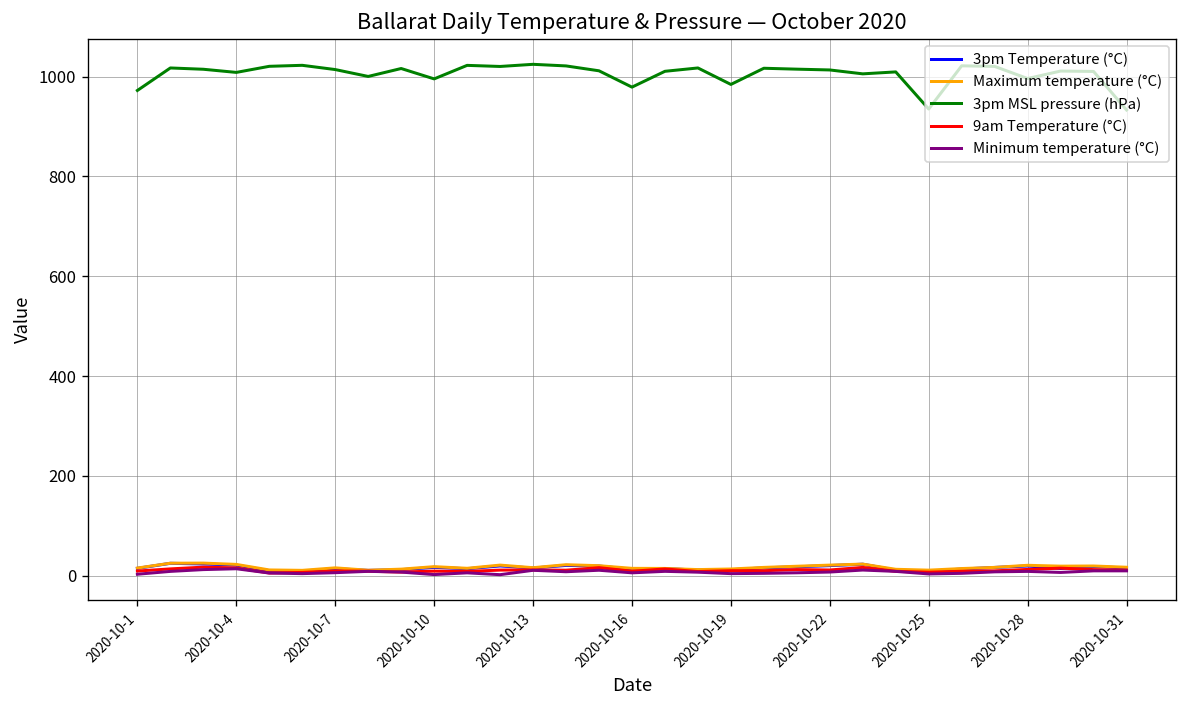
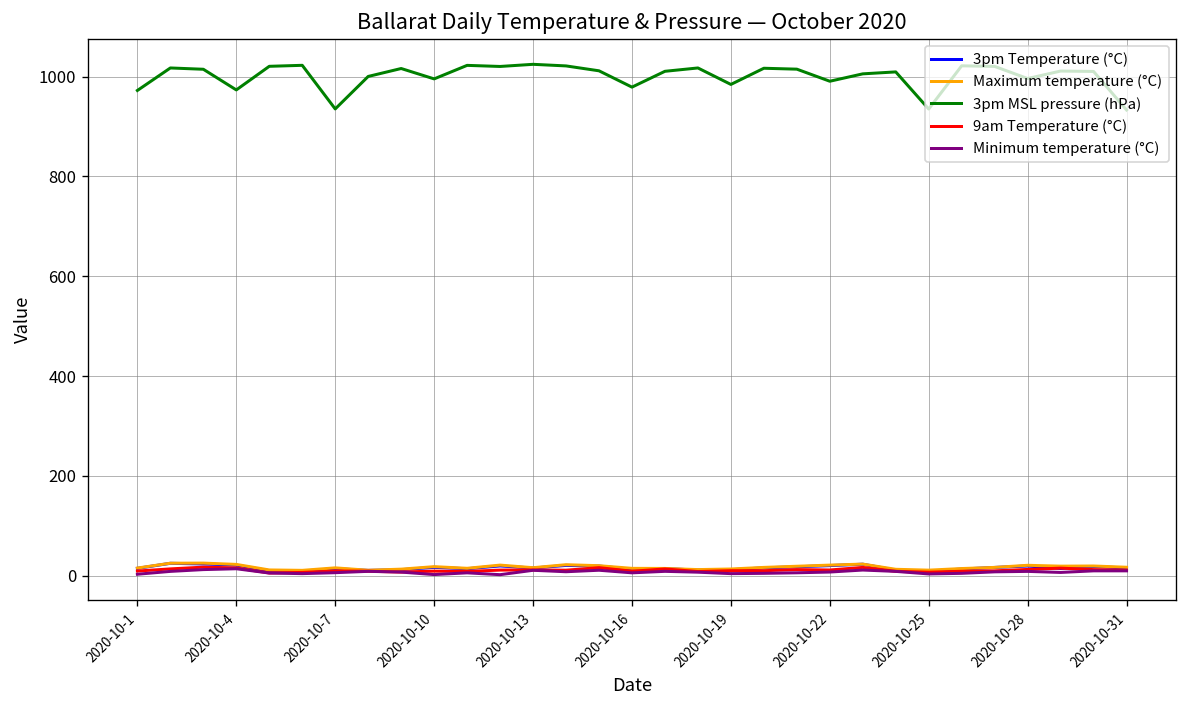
  {
    "3pm MSL pressure (hPa)": {
      "2020-10-1": 970,
-     "2020-10-4": 1010,
-     "2020-10-7": 1010,
+     "2020-10-4": 970,
+     "2020-10-7": 940,
      "2020-10-10": 1000,
      "2020-10-13": 1020,
      "2020-10-16": 980,
      "2020-10-19": 980,
-     "2020-10-22": 1010
+     "2020-10-22": 990
    },
    "9am Temperature (°C)": {
      "2020-10-10": 10
    },
    "Minimum temperature (°C)": {
      "2020-10-1": 0,
      "2020-10-10": 0
    }
  }
